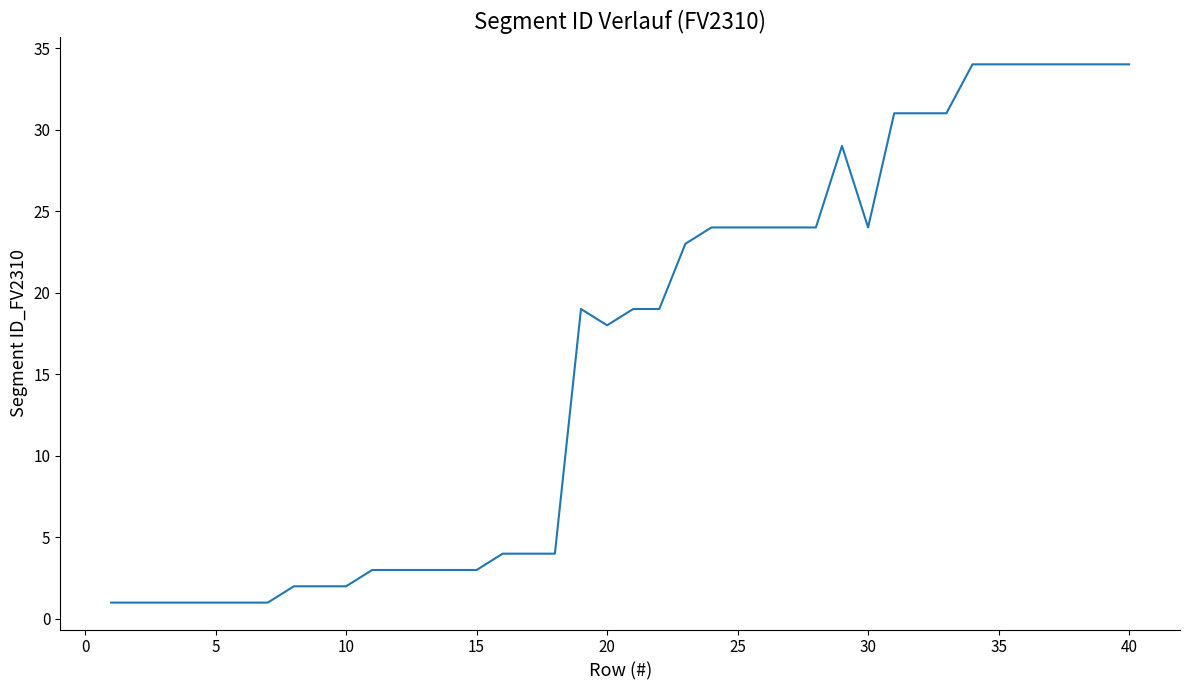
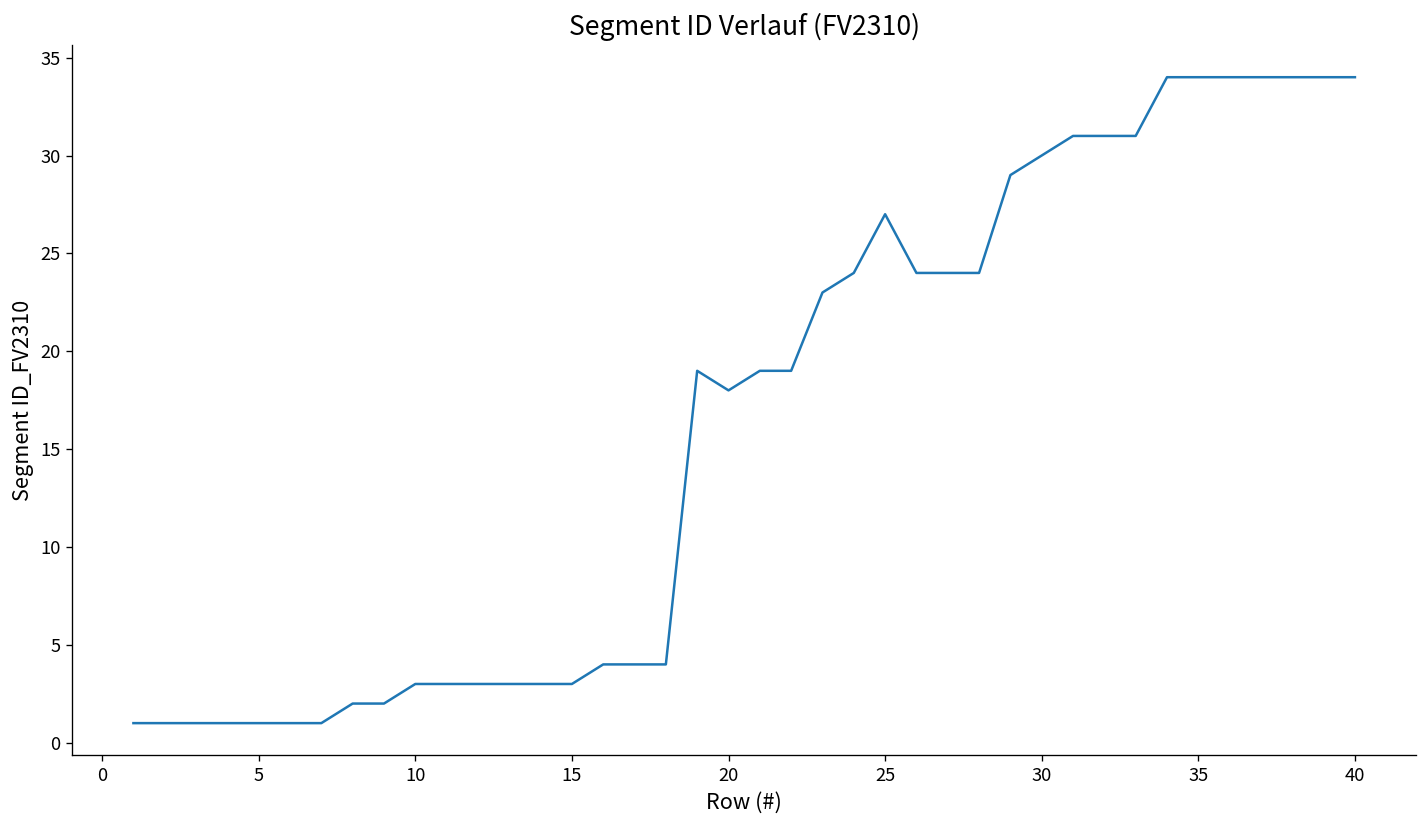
  {
    "5": 1,
-   "10": 2,
+   "10": 3,
    "15": 3,
    "20": 18,
-   "25": 24,
-   "30": 24,
+   "25": 27,
+   "30": 30,
    "35": 34,
    "40": 34
  }
